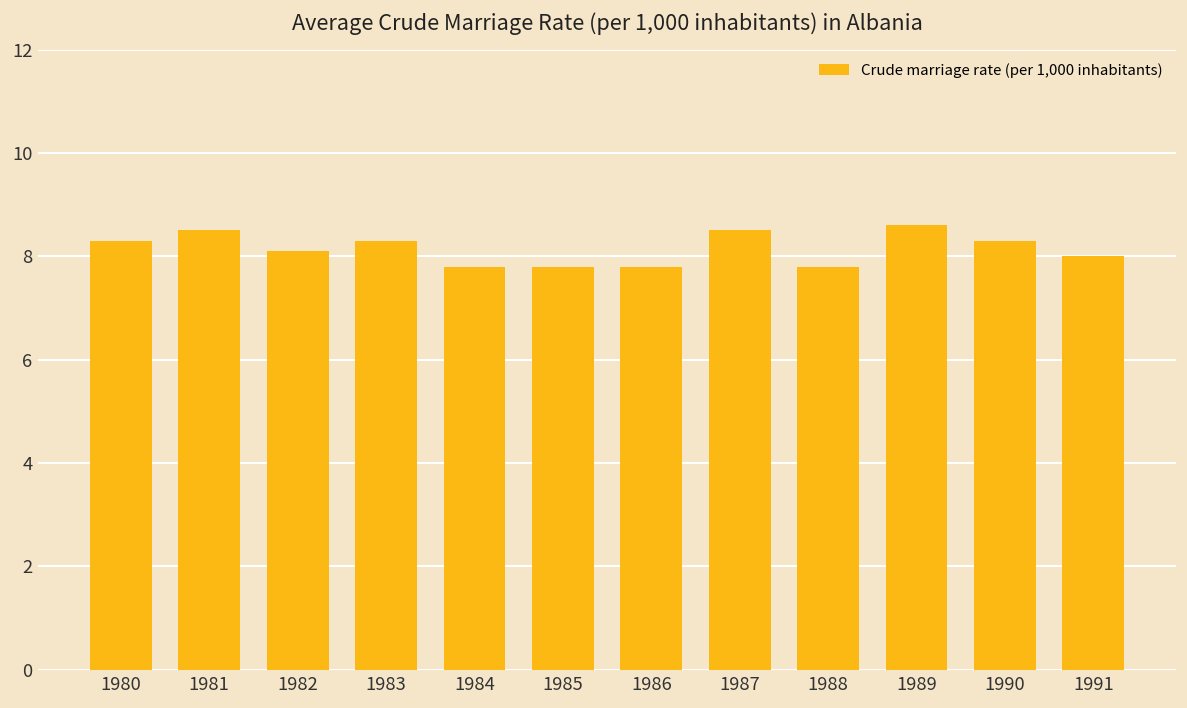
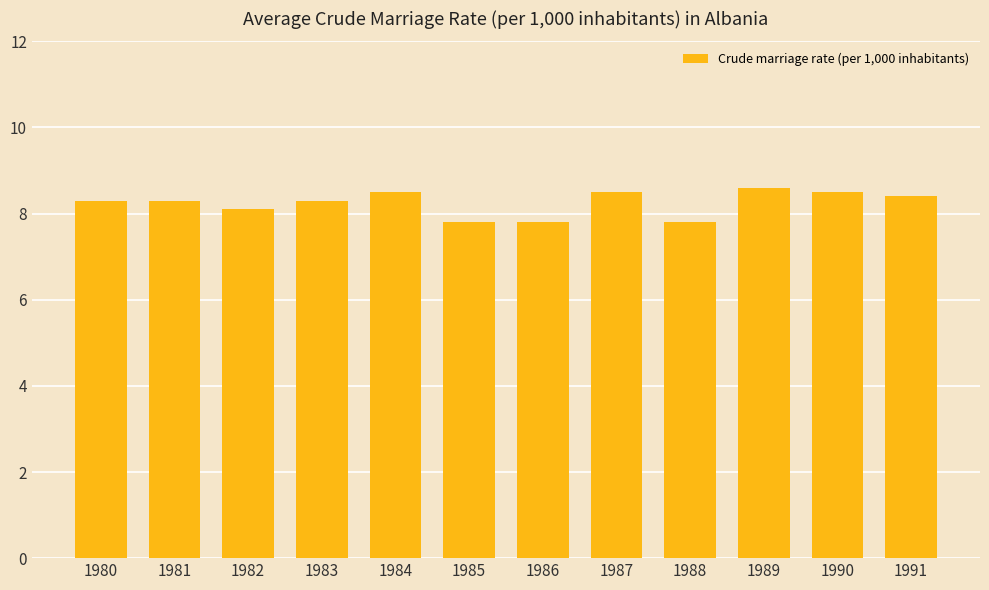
  {
    "1980": 8.3,
-   "1981": 8.5,
+   "1981": 8.3,
    "1982": 8.1,
    "1983": 8.3,
-   "1984": 7.8,
+   "1984": 8.5,
    "1985": 7.8,
    "1986": 7.8,
    "1987": 8.5,
    "1988": 7.8,
    "1989": 8.6,
-   "1990": 8.3,
-   "1991": 8.0
+   "1990": 8.5,
+   "1991": 8.4
  }
